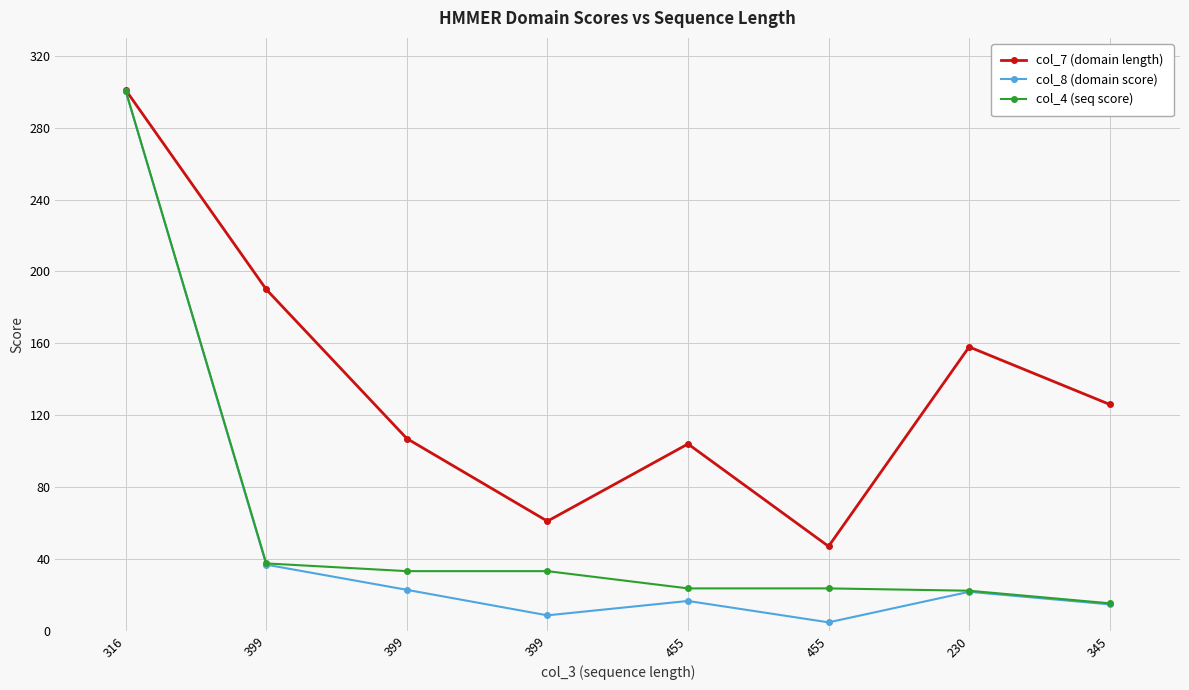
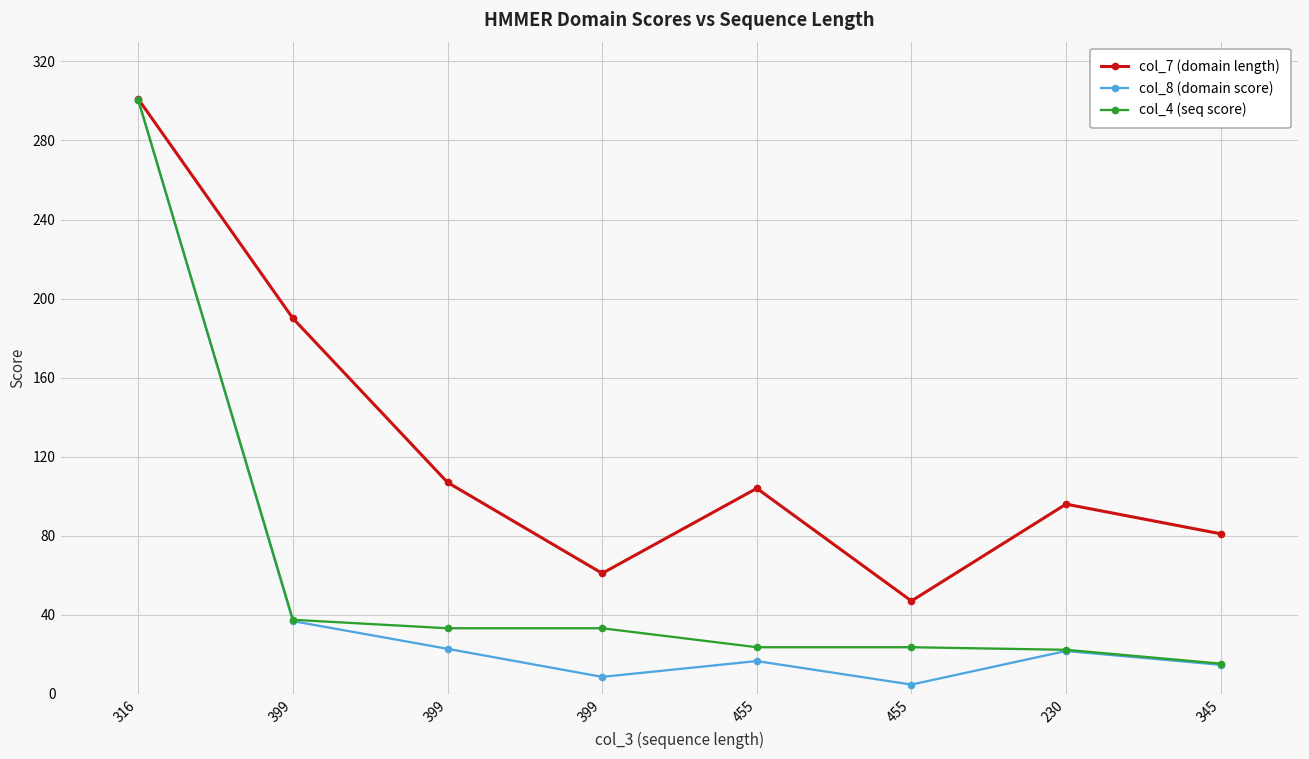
  {
    "col_7 (domain length)": {
-     "230": 158,
-     "345": 126
+     "230": 96,
+     "345": 81
    }
  }
